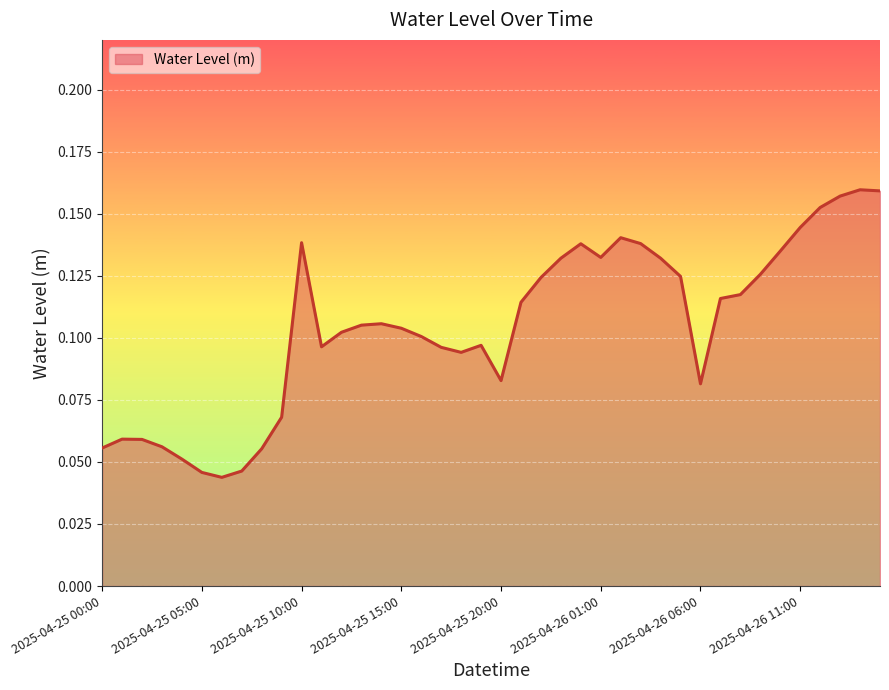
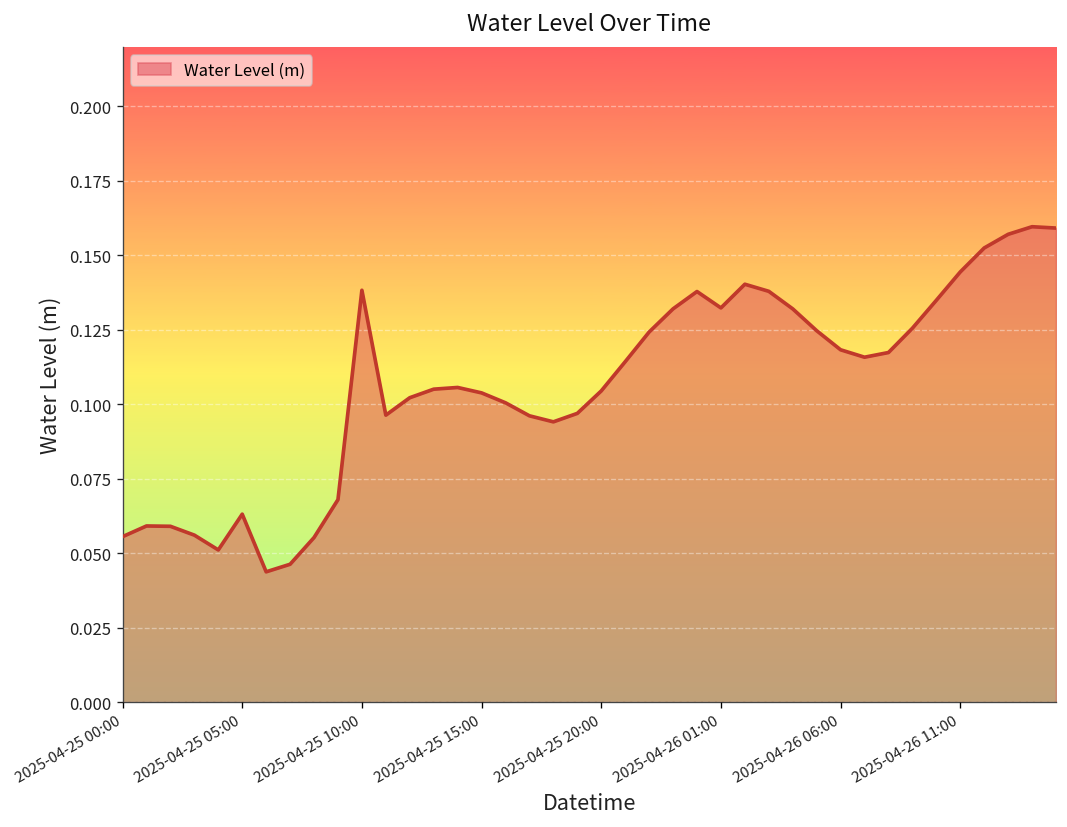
  {
    "2025-04-25 00:00": 0.056,
-   "2025-04-25 05:00": 0.046,
+   "2025-04-25 05:00": 0.063,
    "2025-04-25 10:00": 0.138,
    "2025-04-25 15:00": 0.104,
-   "2025-04-25 20:00": 0.083,
+   "2025-04-25 20:00": 0.105,
    "2025-04-26 01:00": 0.132,
-   "2025-04-26 06:00": 0.081,
+   "2025-04-26 06:00": 0.118,
    "2025-04-26 11:00": 0.144
  }
